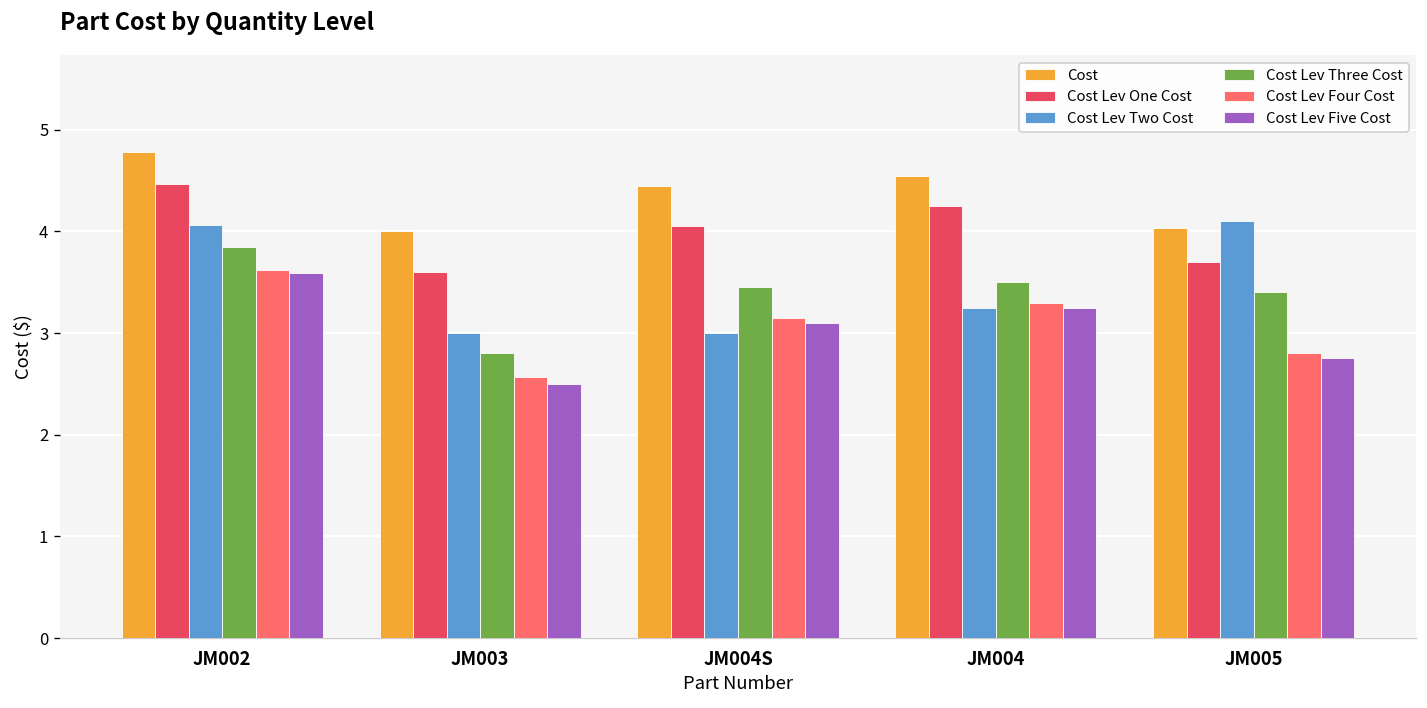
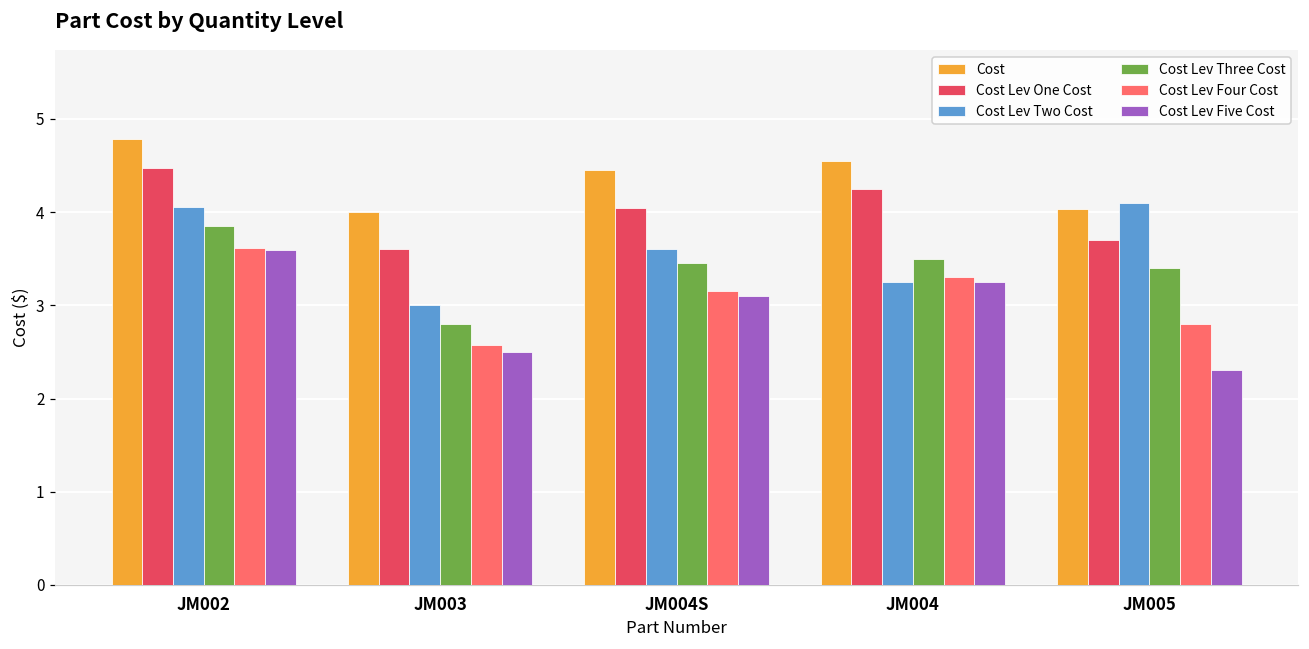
  {
    "Cost": {
      "JM002": 4.8,
      "JM003": 4.0,
      "JM004S": 4.5,
      "JM004": 4.6,
      "JM005": 4.0
    },
    "Cost Lev Two Cost": {
      "JM002": 4.1,
      "JM003": 3.0,
-     "JM004S": 3.0,
+     "JM004S": 3.6,
      "JM004": 3.3,
      "JM005": 4.1
    },
    "Cost Lev Three Cost": {
      "JM002": 3.9,
      "JM003": 2.8,
      "JM004S": 3.5,
      "JM004": 3.5,
      "JM005": 3.4
    },
    "Cost Lev Five Cost": {
      "JM002": 3.6,
      "JM003": 2.5,
      "JM004S": 3.1,
      "JM004": 3.3,
-     "JM005": 2.8
+     "JM005": 2.3
    }
  }
